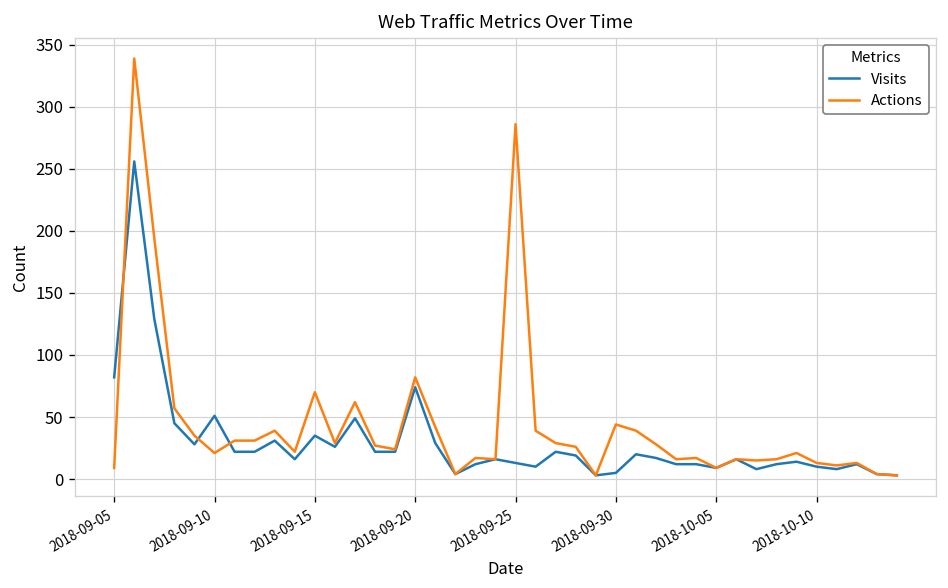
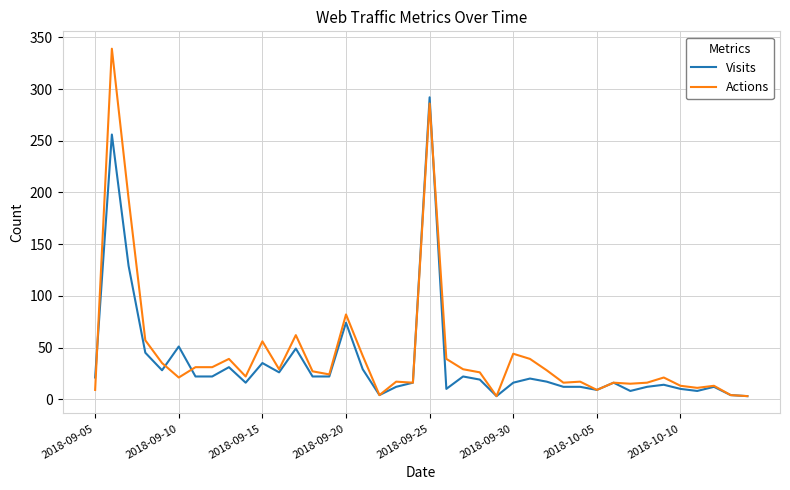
  {
    "Visits": {
-     "2018-09-05": 82,
+     "2018-09-05": 21,
      "2018-09-10": 51,
      "2018-09-15": 35,
      "2018-09-20": 74,
-     "2018-09-25": 13,
-     "2018-09-30": 5,
+     "2018-09-25": 292,
+     "2018-09-30": 16,
      "2018-10-10": 10
    },
    "Actions": {
      "2018-09-05": 9,
      "2018-09-10": 21,
-     "2018-09-15": 70,
+     "2018-09-15": 56,
      "2018-09-20": 82,
      "2018-09-25": 286,
      "2018-09-30": 44,
      "2018-10-10": 13
    }
  }
